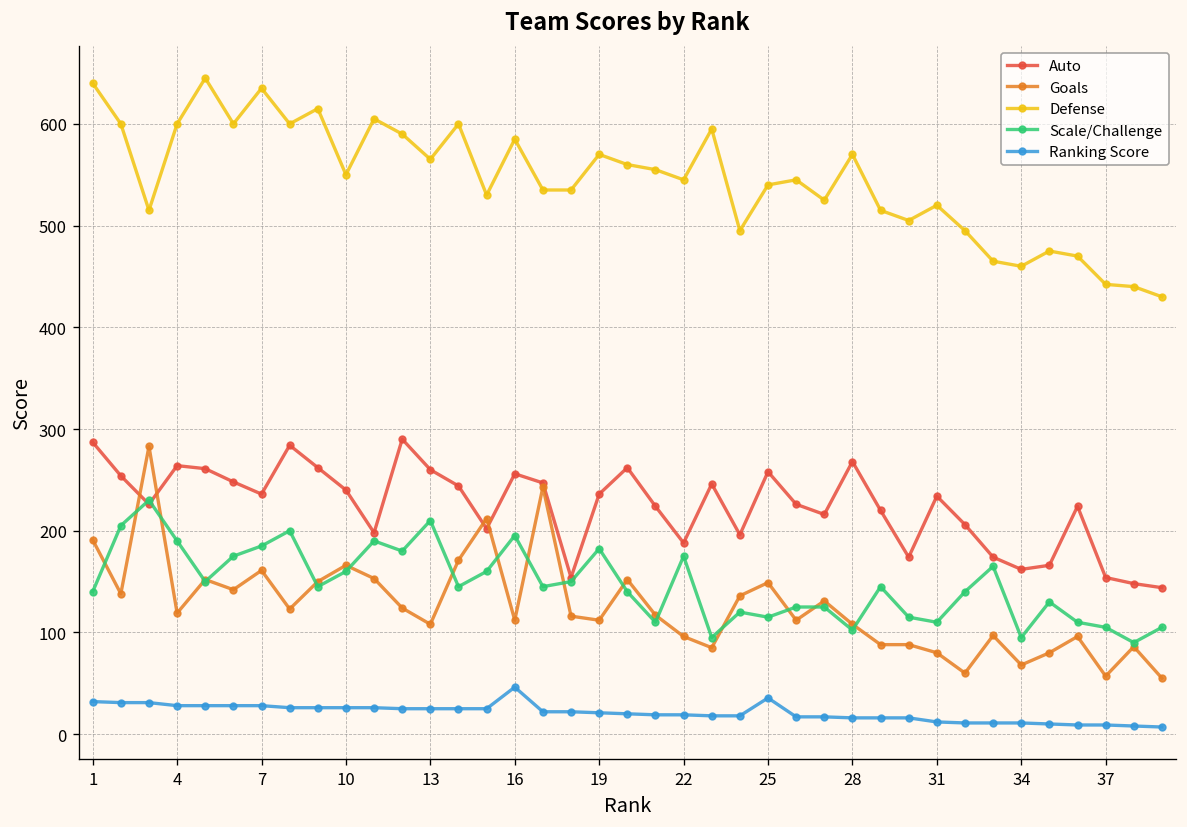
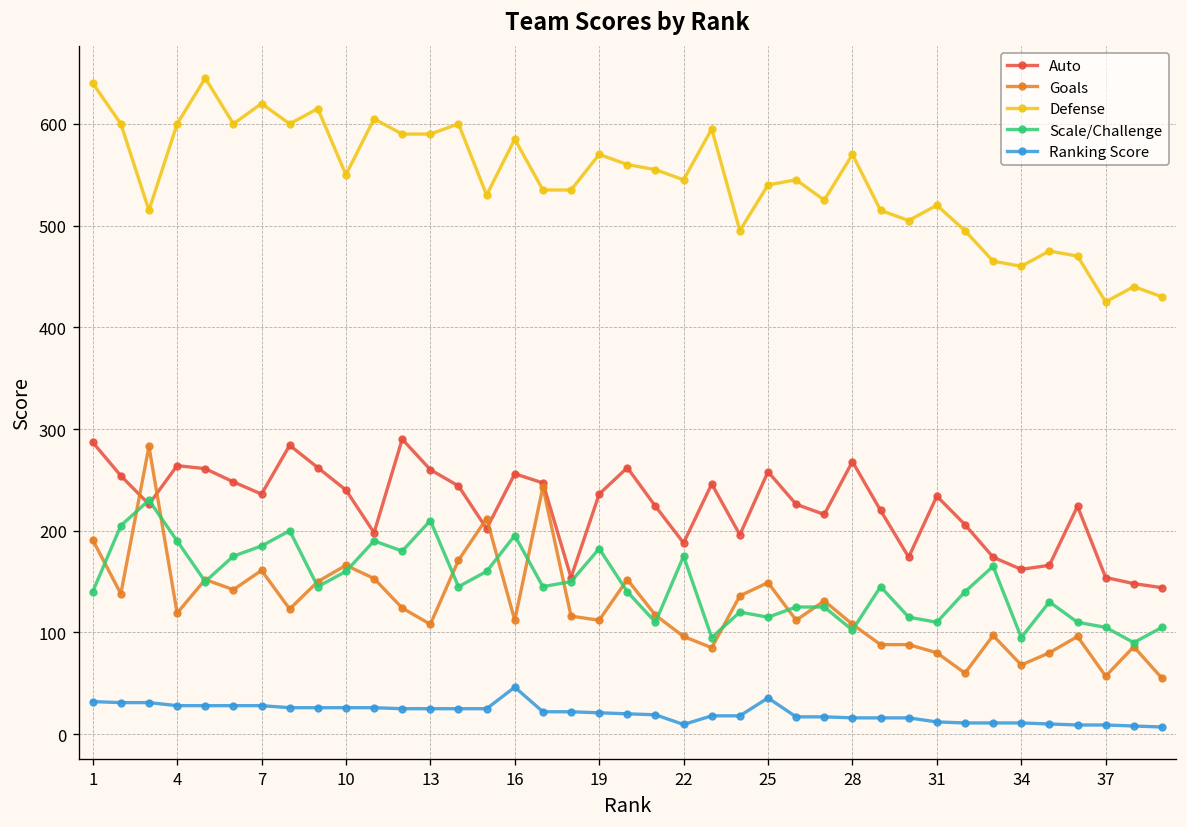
  {
    "Defense": {
      "1": 640,
      "4": 600,
-     "7": 640,
+     "7": 620,
      "10": 550,
-     "13": 570,
+     "13": 590,
      "16": 590,
      "19": 570,
      "22": 550,
      "25": 540,
      "28": 570,
      "31": 520,
      "34": 460,
-     "37": 440
+     "37": 430
    },
    "Scale/Challenge": {
      "1": 140,
      "4": 190,
      "7": 190,
      "10": 160,
      "13": 210,
      "16": 200,
      "19": 180,
      "22": 180,
      "25": 120,
      "28": 100,
      "31": 110,
      "34": 100,
      "37": 110
    },
    "Ranking Score": {
      "1": 30,
      "4": 30,
      "7": 30,
      "10": 30,
      "13": 30,
      "16": 50,
      "19": 20,
-     "22": 20,
+     "22": 10,
      "25": 40,
      "28": 20,
      "31": 10,
      "34": 10,
      "37": 10
    }
  }
